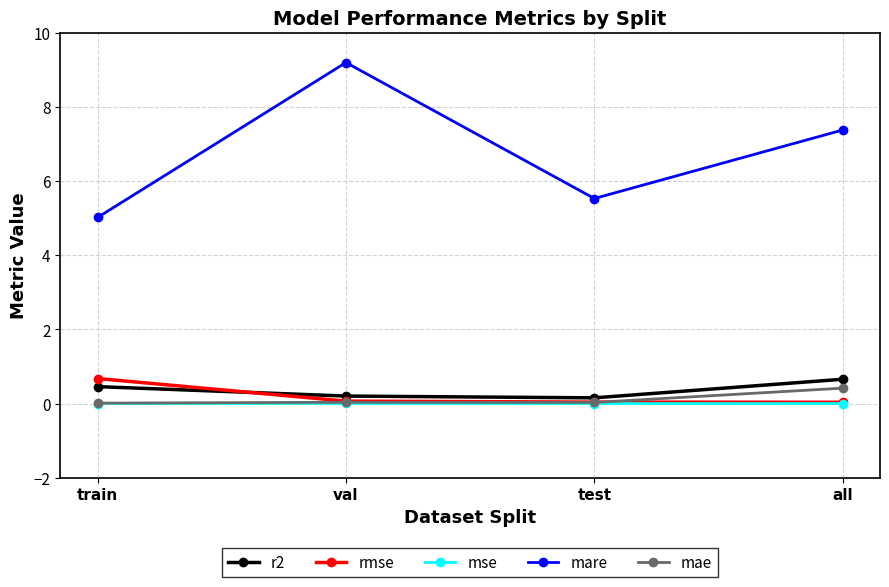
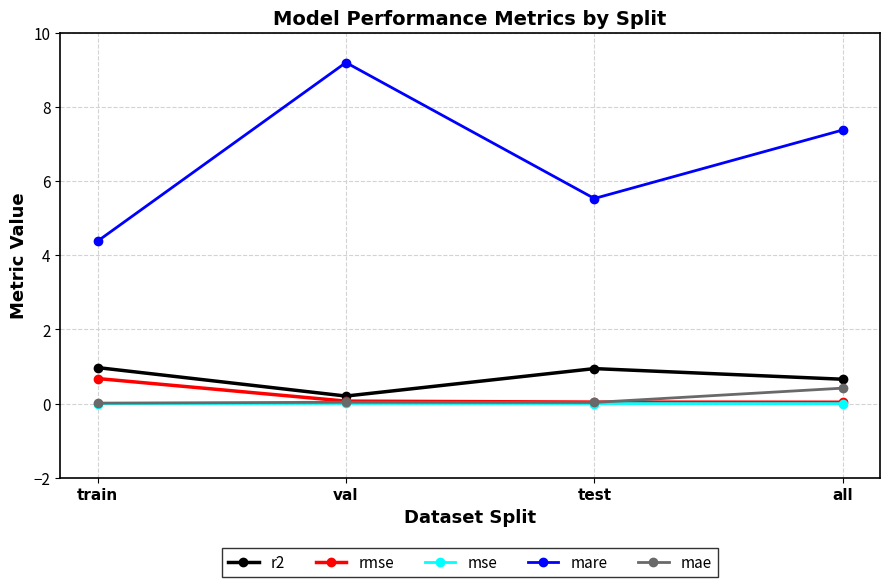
  {
    "r2": {
-     "train": 0.5,
+     "train": 1.0,
      "val": 0.2,
-     "test": 0.2,
+     "test": 0.9,
      "all": 0.7
    },
    "rmse": {
      "train": 0.7
    },
    "mare": {
-     "train": 5.0,
+     "train": 4.4,
      "val": 9.2,
      "test": 5.5,
      "all": 7.4
    },
    "mae": {
      "all": 0.4
    }
  }
